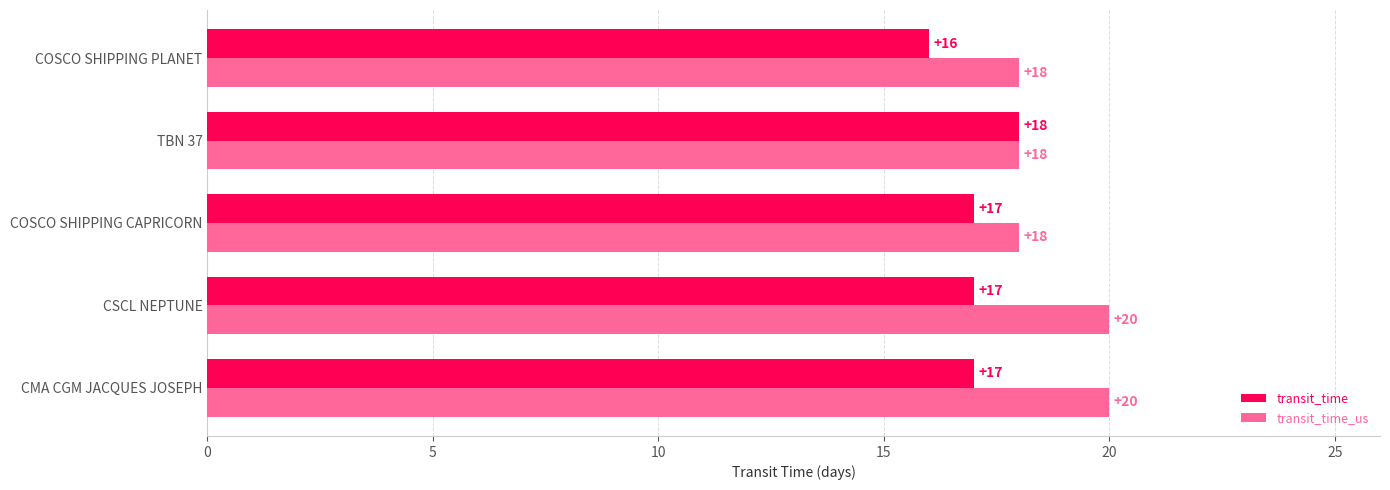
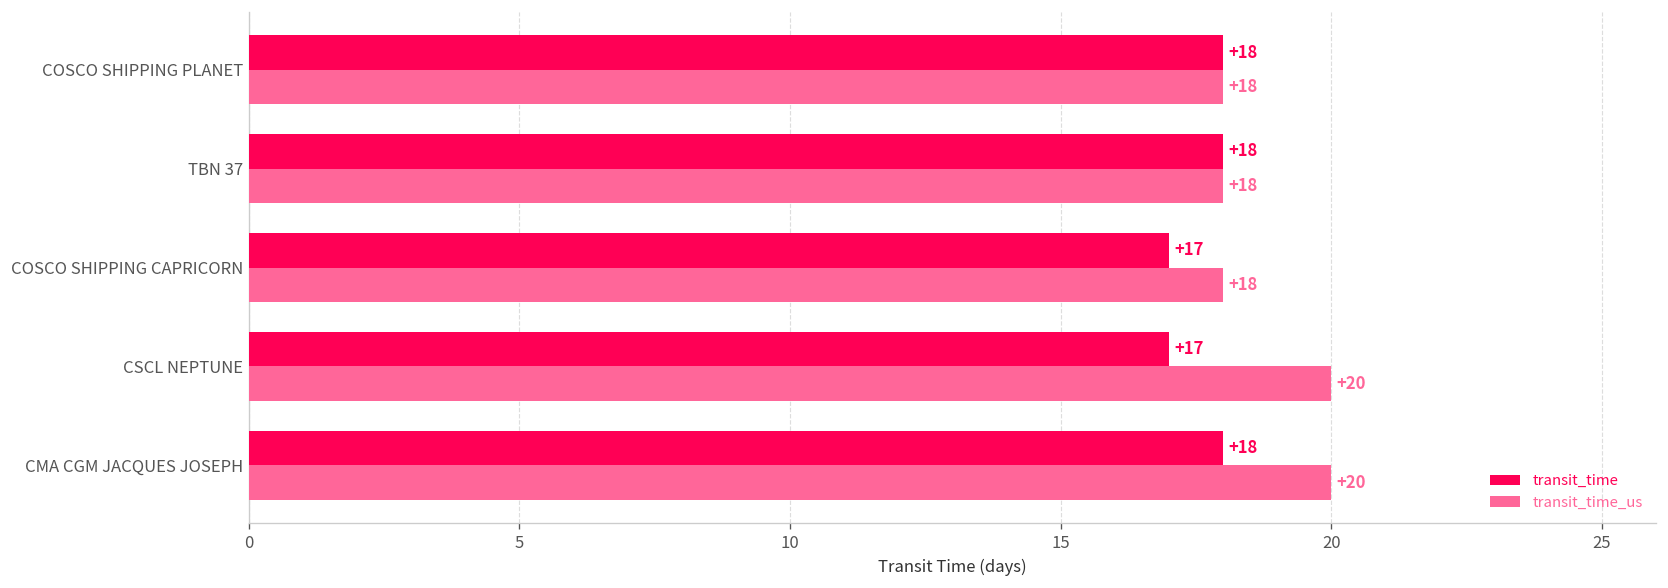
  {
    "transit_time": {
-     "COSCO SHIPPING PLANET": "+16",
+     "COSCO SHIPPING PLANET": "+18",
      "TBN 37": "+18",
      "COSCO SHIPPING CAPRICORN": "+17",
      "CSCL NEPTUNE": "+17",
-     "CMA CGM JACQUES JOSEPH": "+17"
+     "CMA CGM JACQUES JOSEPH": "+18"
    },
    "transit_time_us": {
      "COSCO SHIPPING PLANET": "+18",
      "TBN 37": "+18",
      "COSCO SHIPPING CAPRICORN": "+18",
      "CSCL NEPTUNE": "+20",
      "CMA CGM JACQUES JOSEPH": "+20"
    }
  }
